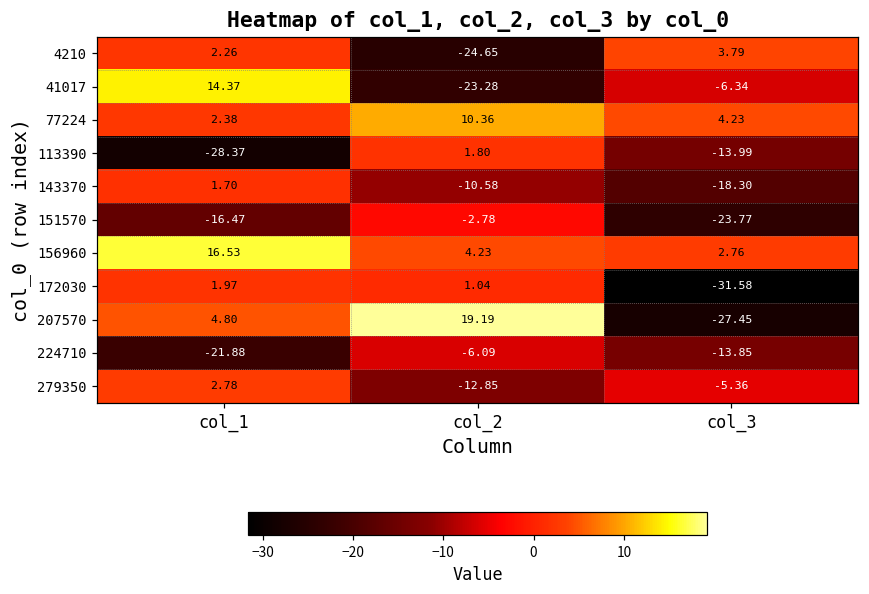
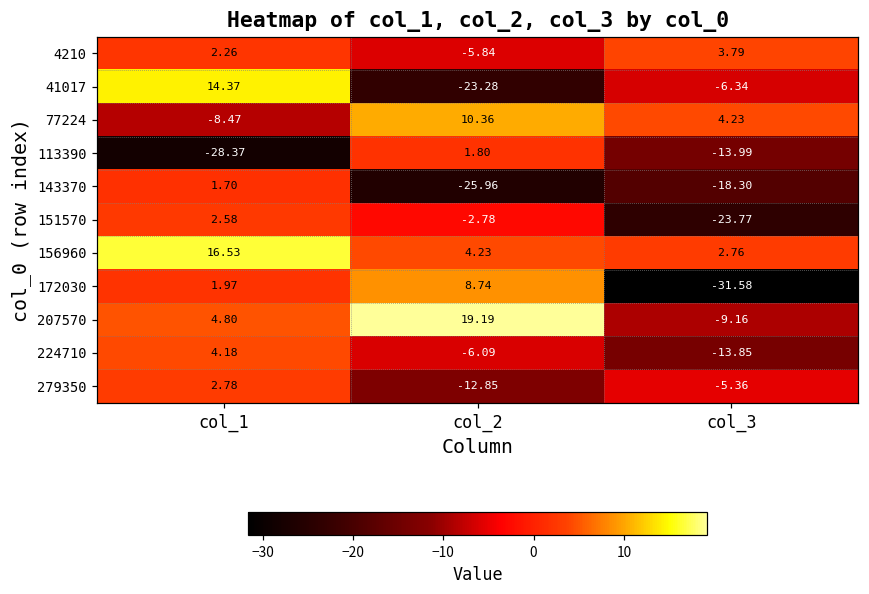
  {
    "4210": {
      "col_1": 2.26,
-     "col_2": -24.65,
+     "col_2": -5.84,
      "col_3": 3.79
    },
    "41017": {
      "col_1": 14.37,
      "col_2": -23.28,
      "col_3": -6.34
    },
    "77224": {
-     "col_1": 2.38,
+     "col_1": -8.47,
      "col_2": 10.36,
      "col_3": 4.23
    },
    "113390": {
      "col_1": -28.37,
      "col_2": 1.80,
      "col_3": -13.99
    },
    "143370": {
      "col_1": 1.70,
-     "col_2": -10.58,
+     "col_2": -25.96,
      "col_3": -18.30
    },
    "151570": {
-     "col_1": -16.47,
+     "col_1": 2.58,
      "col_2": -2.78,
      "col_3": -23.77
    },
    "156960": {
      "col_1": 16.53,
      "col_2": 4.23,
      "col_3": 2.76
    },
    "172030": {
      "col_1": 1.97,
-     "col_2": 1.04,
+     "col_2": 8.74,
      "col_3": -31.58
    },
    "207570": {
      "col_1": 4.80,
      "col_2": 19.19,
-     "col_3": -27.45
+     "col_3": -9.16
    },
    "224710": {
-     "col_1": -21.88,
+     "col_1": 4.18,
      "col_2": -6.09,
      "col_3": -13.85
    },
    "279350": {
      "col_1": 2.78,
      "col_2": -12.85,
      "col_3": -5.36
    }
  }
